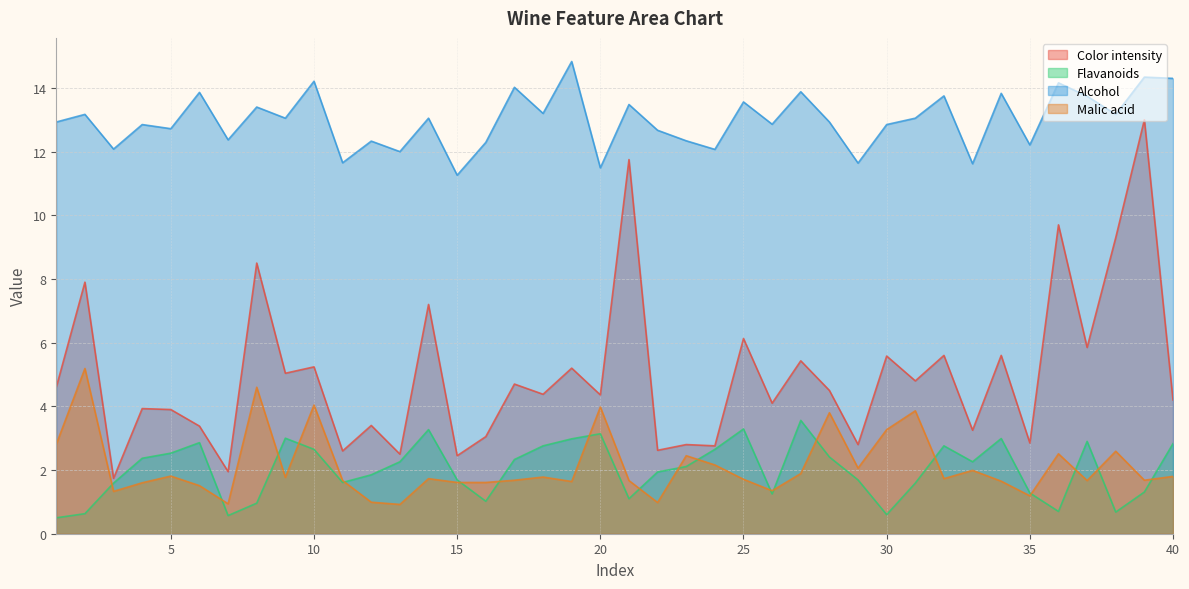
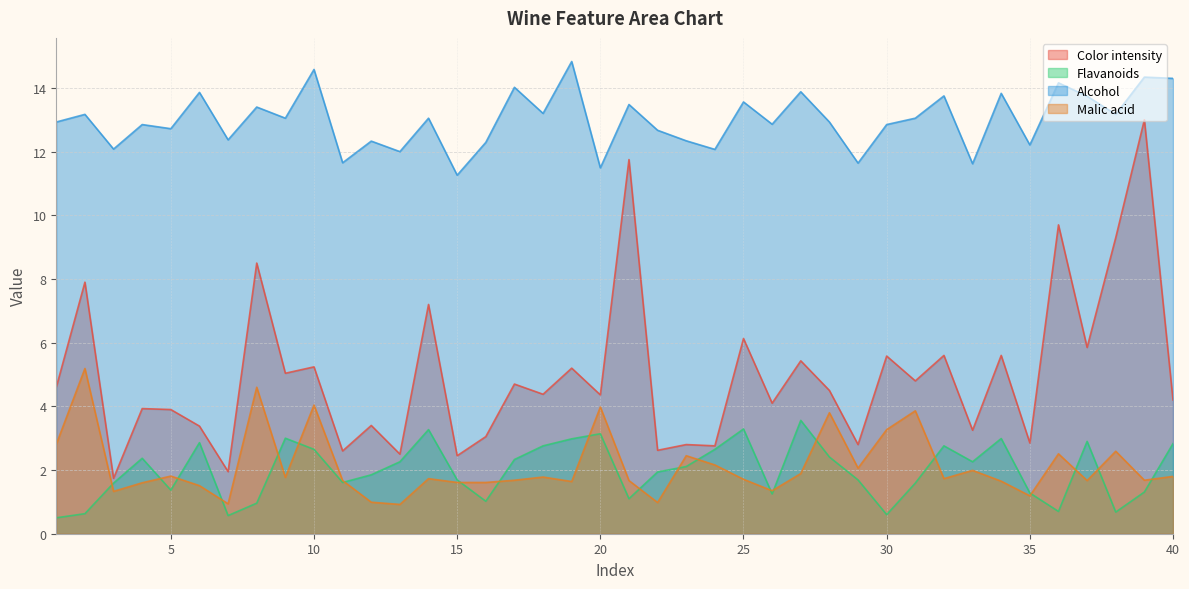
  {
    "Flavanoids": {
-     "5": 2.5,
+     "5": 1.4,
      "10": 2.7,
      "15": 1.7,
      "20": 3.1,
      "25": 3.3,
      "30": 0.6,
      "35": 1.3,
      "40": 2.8
    },
    "Alcohol": {
      "5": 12.7,
-     "10": 14.2,
+     "10": 14.6,
      "15": 11.3,
      "20": 11.5,
      "25": 13.6,
      "30": 12.9,
      "35": 12.2,
      "40": 14.3
    }
  }
